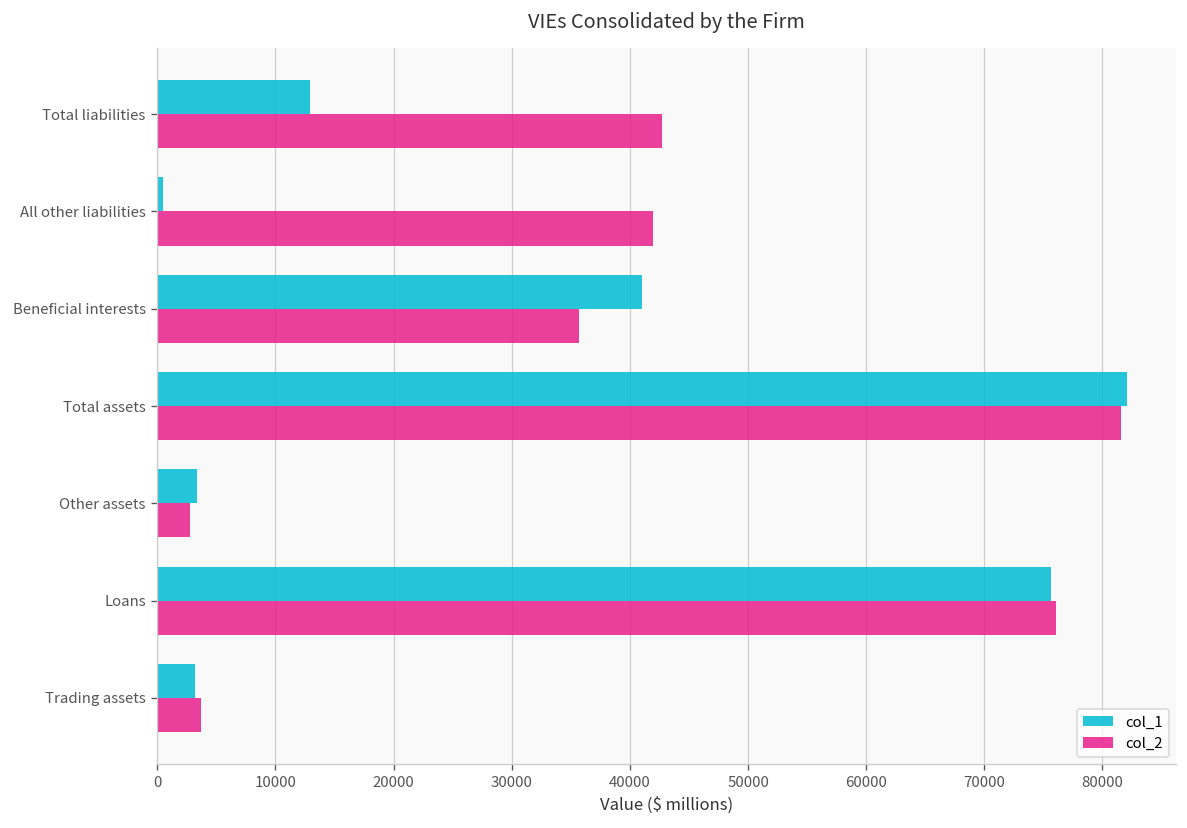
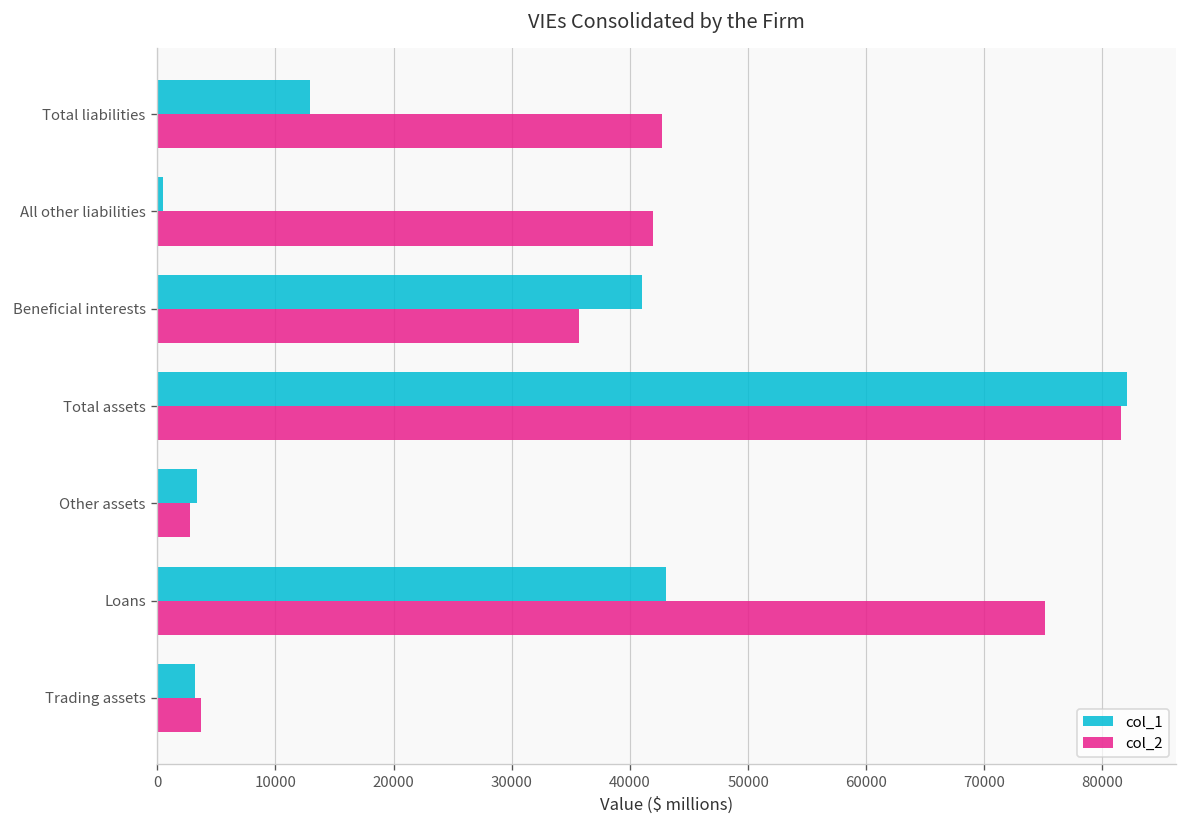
  {
    "col_1": {
      "Total liabilities": 13000,
      "All other liabilities": 0,
      "Beneficial interests": 41000,
      "Total assets": 82000,
      "Other assets": 3000,
-     "Loans": 76000,
+     "Loans": 43000,
      "Trading assets": 3000
    },
    "col_2": {
      "Total liabilities": 43000,
      "All other liabilities": 42000,
      "Beneficial interests": 36000,
      "Total assets": 82000,
      "Other assets": 3000,
-     "Loans": 76000,
+     "Loans": 75000,
      "Trading assets": 4000
    }
  }
